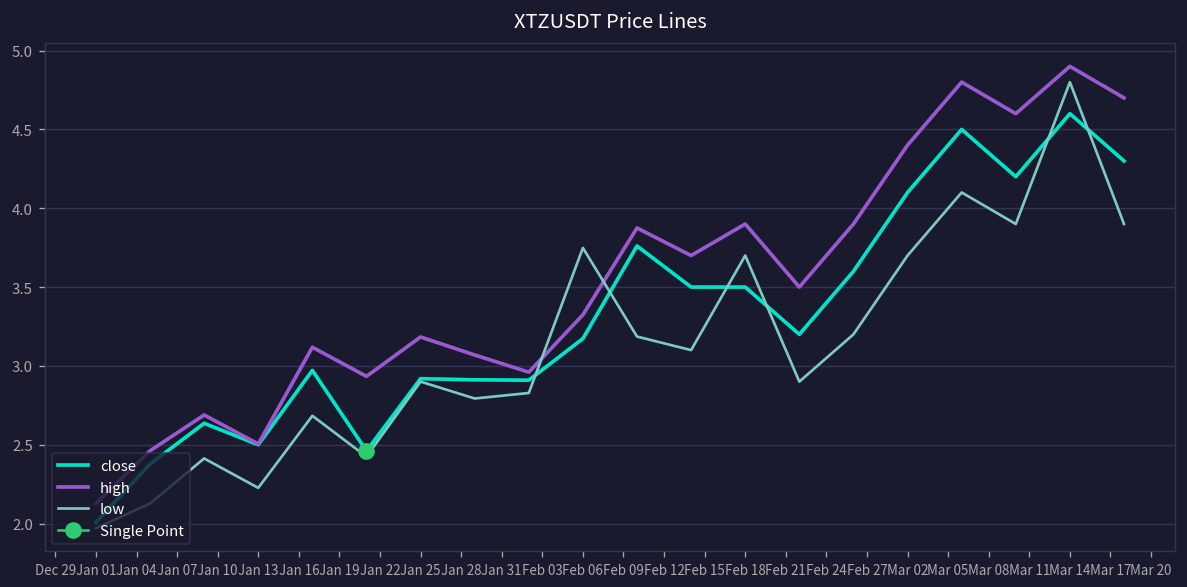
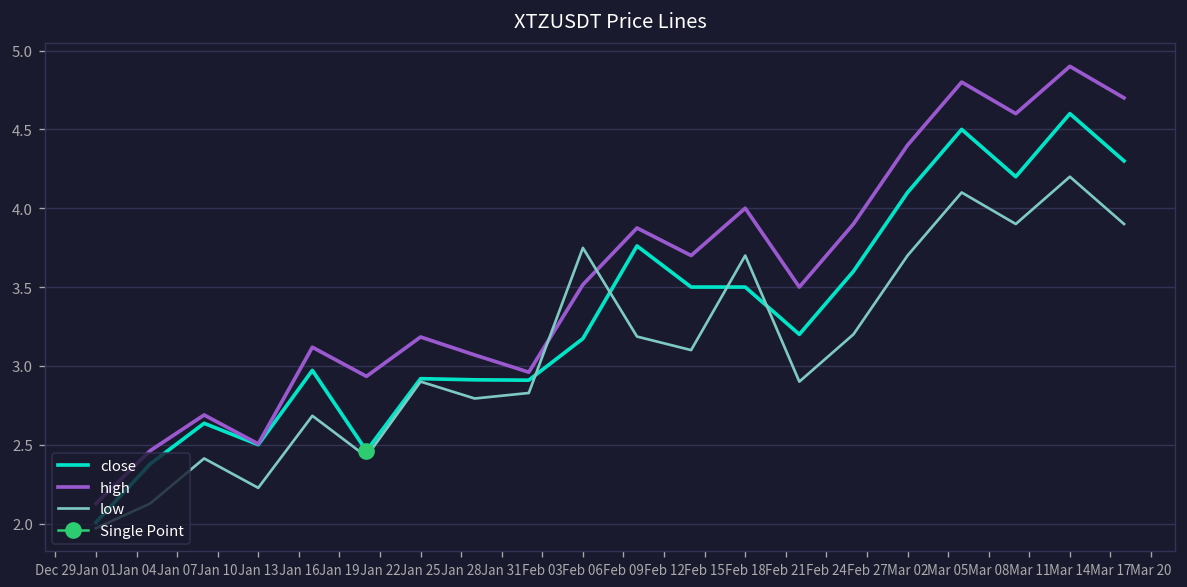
  {
    "close": {
      "Feb 06": 3.17,
      "Feb 18": 3.50,
      "Mar 02": 4.10,
      "Mar 14": 4.60
    },
    "high": {
      "Jan 25": 3.18,
-     "Feb 06": 3.32,
-     "Feb 18": 3.9,
+     "Feb 06": 3.52,
+     "Feb 18": 4.0,
      "Mar 02": 4.40,
      "Mar 14": 4.90
    },
    "low": {
      "Jan 13": 2.23,
      "Feb 06": 3.75,
      "Feb 18": 3.7,
      "Mar 02": 3.7,
-     "Mar 14": 4.8
+     "Mar 14": 4.2
    }
  }
